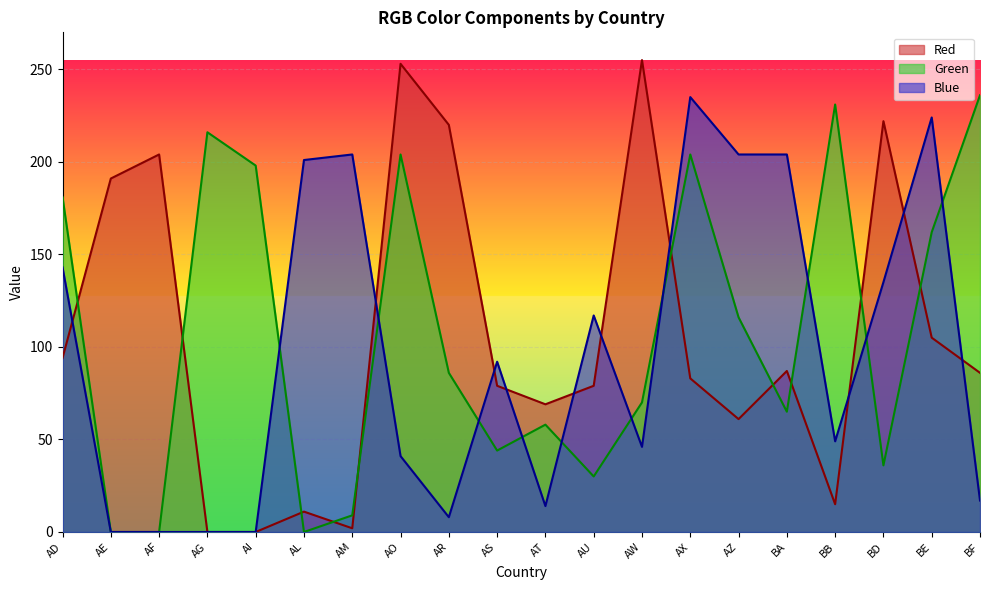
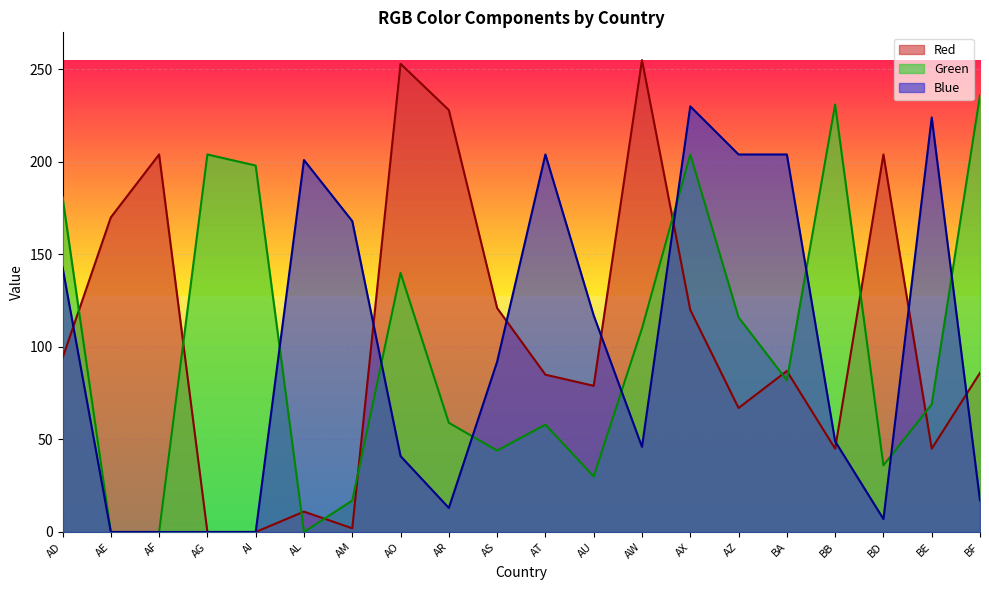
  {
    "Red": {
      "AD": 94,
-     "AE": 191,
+     "AE": 170,
      "AF": 204,
      "AL": 11,
      "AM": 2,
      "AO": 253,
-     "AR": 220,
-     "AS": 79,
-     "AT": 69,
+     "AR": 228,
+     "AS": 121,
+     "AT": 85,
      "AU": 79,
      "AW": 255,
-     "AX": 83,
-     "AZ": 61,
+     "AX": 120,
+     "AZ": 67,
      "BA": 87,
-     "BB": 15,
-     "BD": 222,
-     "BE": 105,
+     "BB": 45,
+     "BD": 204,
+     "BE": 45,
      "BF": 86
    },
    "Green": {
      "AD": 181,
-     "AG": 216,
+     "AG": 204,
      "AI": 198,
      "AL": 0,
-     "AM": 9,
-     "AO": 204,
-     "AR": 86,
+     "AM": 17,
+     "AO": 140,
+     "AR": 59,
      "AS": 44,
      "AT": 58,
      "AU": 30,
-     "AW": 70,
+     "AW": 110,
      "AX": 204,
      "AZ": 116,
-     "BA": 65,
+     "BA": 82,
      "BB": 231,
      "BD": 36,
-     "BE": 162,
+     "BE": 69,
      "BF": 236
    },
    "Blue": {
      "AD": 143,
      "AL": 201,
-     "AM": 204,
+     "AM": 168,
      "AO": 41,
-     "AR": 8,
+     "AR": 13,
      "AS": 92,
-     "AT": 14,
+     "AT": 204,
      "AU": 117,
      "AW": 46,
-     "AX": 235,
+     "AX": 230,
      "AZ": 204,
      "BA": 204,
      "BB": 49,
-     "BD": 135,
+     "BD": 7,
      "BE": 224,
      "BF": 17
    }
  }
